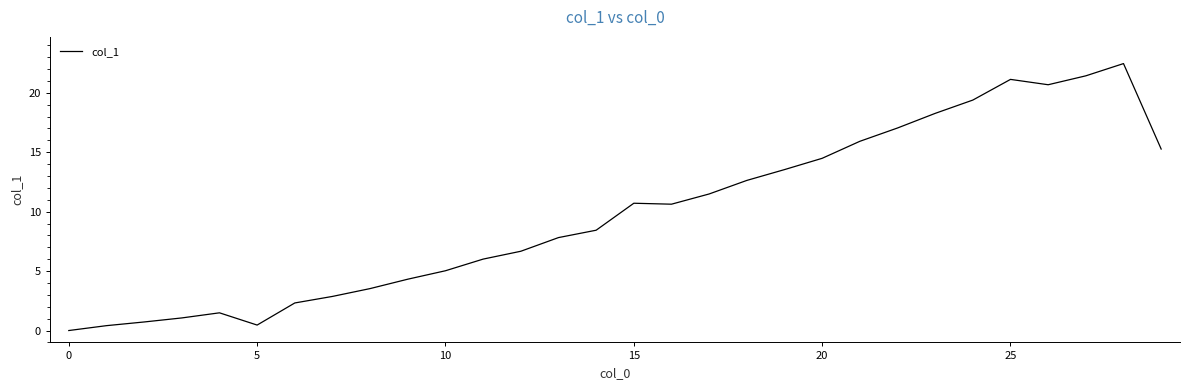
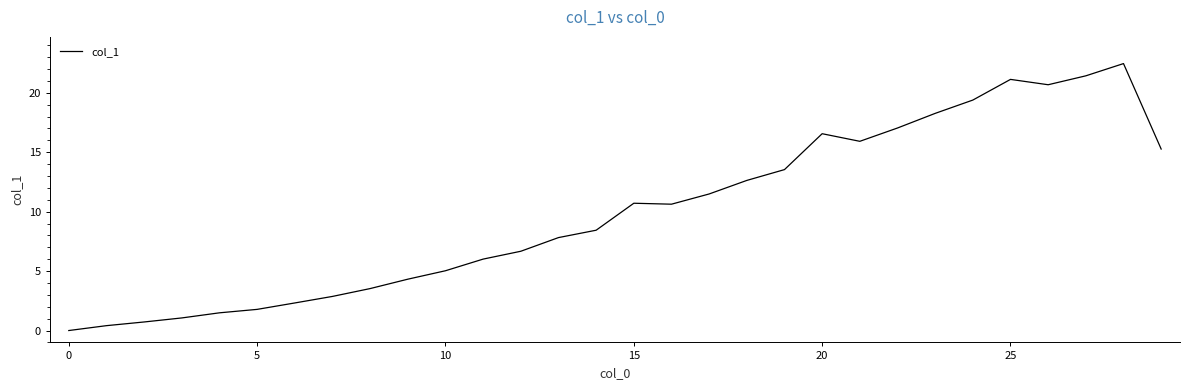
  {
    "0": 0.0,
-   "5": 0.5,
+   "5": 1.8,
    "10": 5.0,
    "15": 10.7,
-   "20": 14.5,
+   "20": 16.6,
    "25": 21.1
  }
